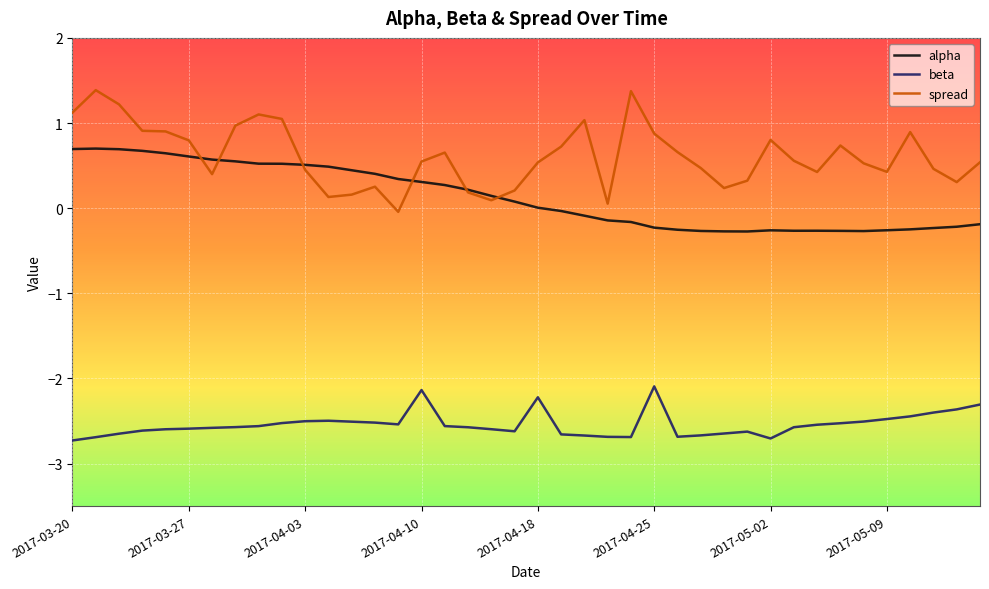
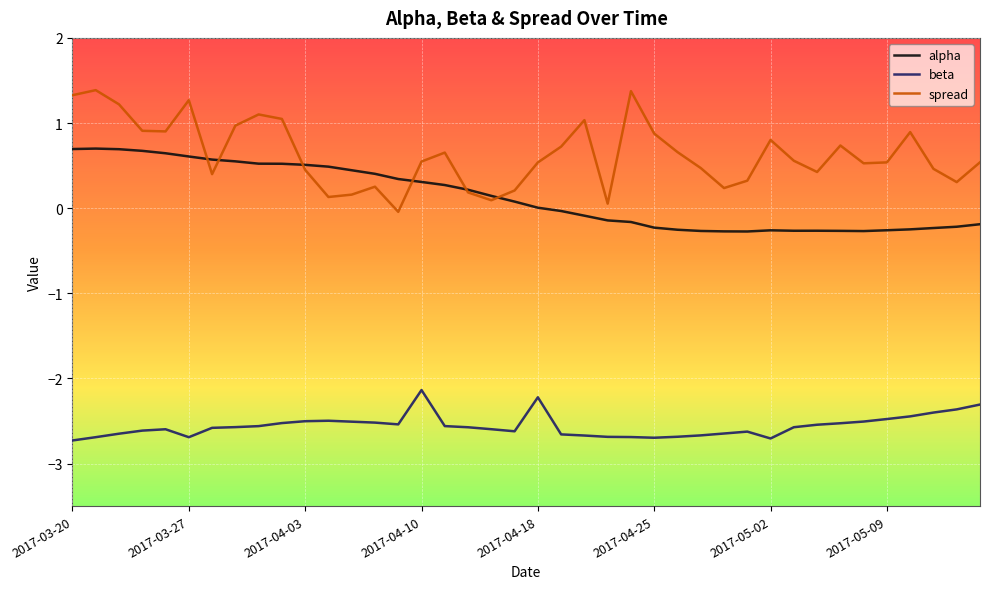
  {
    "alpha": {
      "2017-03-20": 0.7,
      "2017-03-27": 0.6,
      "2017-04-03": 0.5,
      "2017-04-10": 0.3,
      "2017-04-18": 0.0,
      "2017-04-25": -0.2,
      "2017-05-02": -0.3,
      "2017-05-09": -0.3
    },
    "beta": {
      "2017-03-20": -2.7,
-     "2017-03-27": -2.6,
+     "2017-03-27": -2.7,
      "2017-04-03": -2.5,
      "2017-04-10": -2.1,
      "2017-04-18": -2.2,
-     "2017-04-25": -2.1,
+     "2017-04-25": -2.7,
      "2017-05-02": -2.7,
      "2017-05-09": -2.5
    },
    "spread": {
-     "2017-03-20": 1.1,
-     "2017-03-27": 0.8,
+     "2017-03-20": 1.3,
+     "2017-03-27": 1.3,
      "2017-04-03": 0.4,
      "2017-04-10": 0.5,
      "2017-04-18": 0.5,
      "2017-04-25": 0.9,
      "2017-05-02": 0.8,
-     "2017-05-09": 0.4
+     "2017-05-09": 0.5
    }
  }
